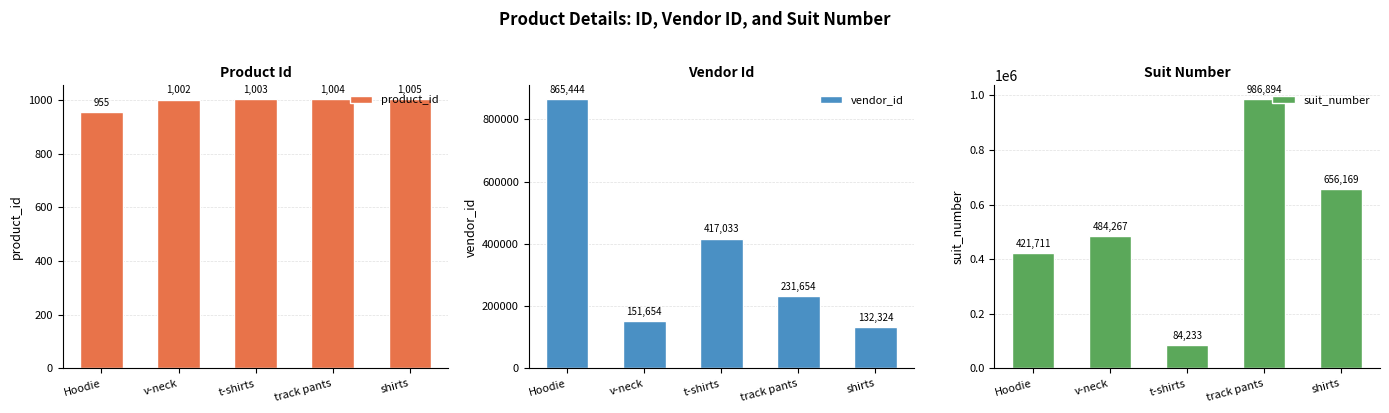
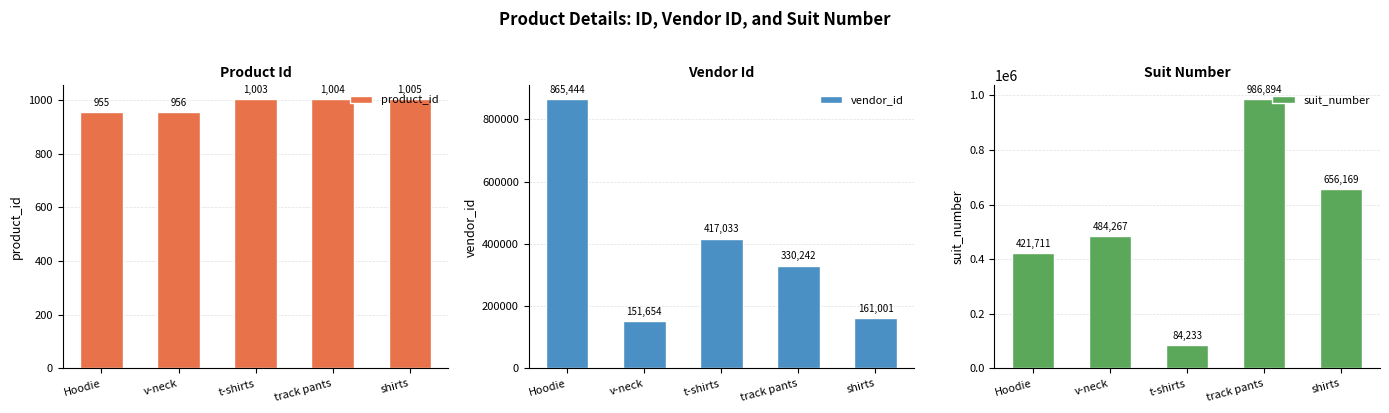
  {
    "Product Id": {
      "Hoodie": "955",
-     "v-neck": "1,002",
+     "v-neck": "956",
      "t-shirts": "1,003",
      "track pants": "1,004",
      "shirts": "1,005"
    },
    "Vendor Id": {
      "Hoodie": "865,444",
      "v-neck": "151,654",
      "t-shirts": "417,033",
-     "track pants": "231,654",
-     "shirts": "132,324"
+     "track pants": "330,242",
+     "shirts": "161,001"
    },
    "Suit Number": {
      "Hoodie": "421,711",
      "v-neck": "484,267",
      "t-shirts": "84,233",
      "track pants": "986,894",
      "shirts": "656,169"
    }
  }
